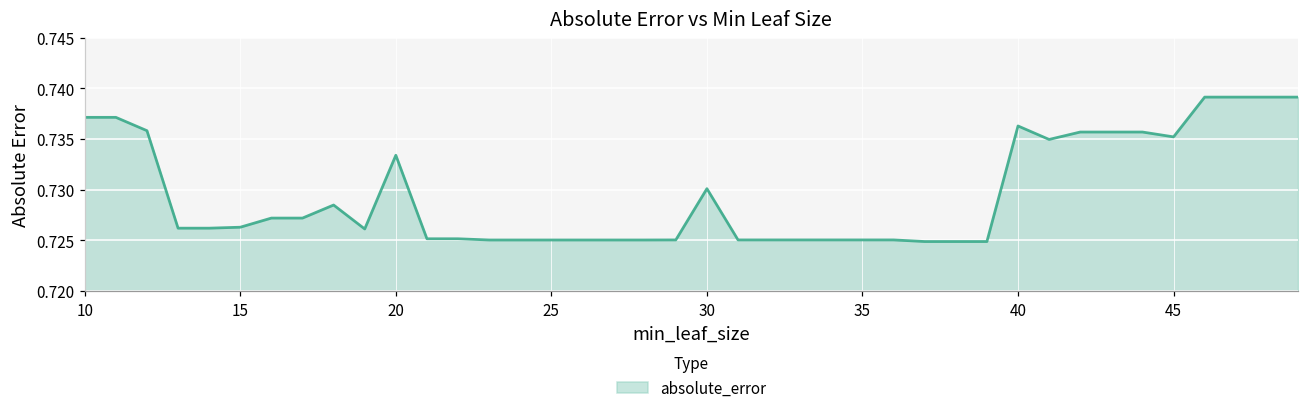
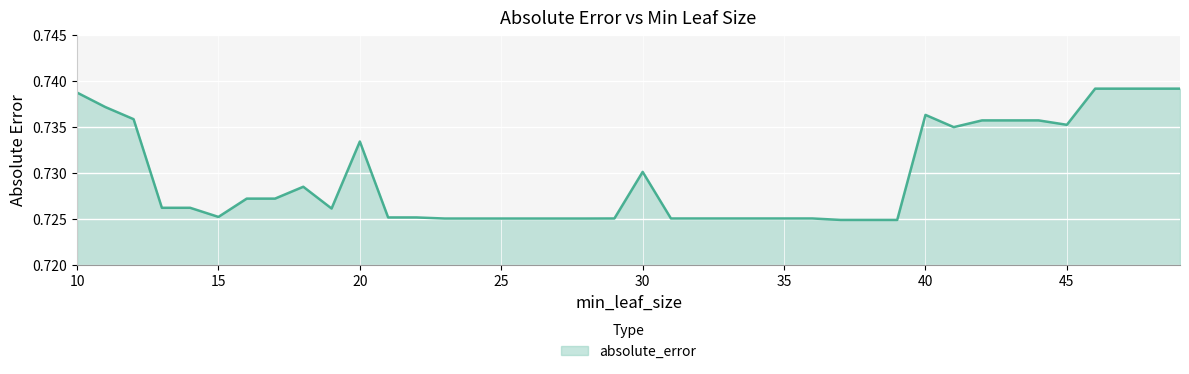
  {
-   "10": 0.737,
-   "15": 0.726,
+   "10": 0.739,
+   "15": 0.725,
    "20": 0.733,
    "25": 0.725,
    "30": 0.730,
    "35": 0.725,
    "40": 0.736,
    "45": 0.735
  }
